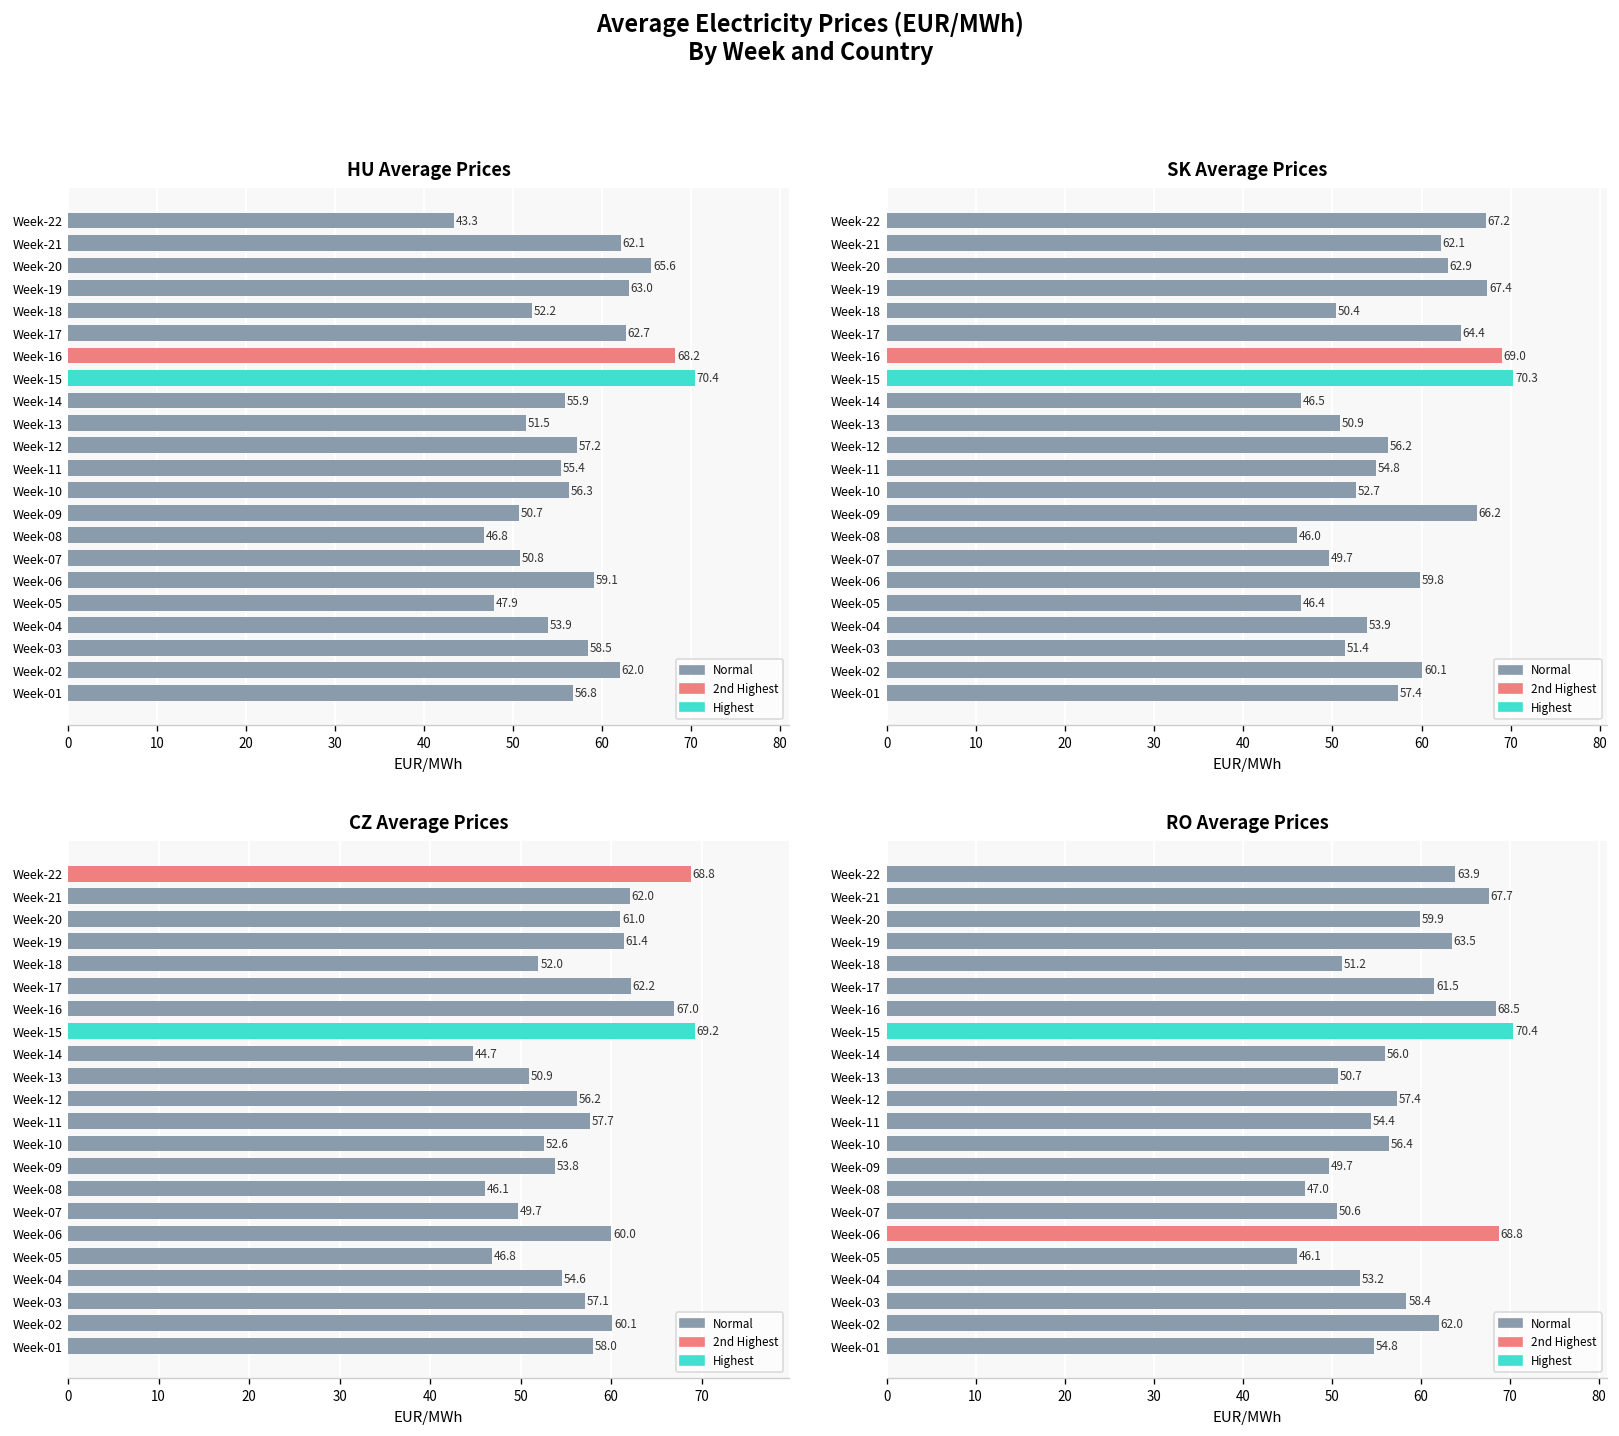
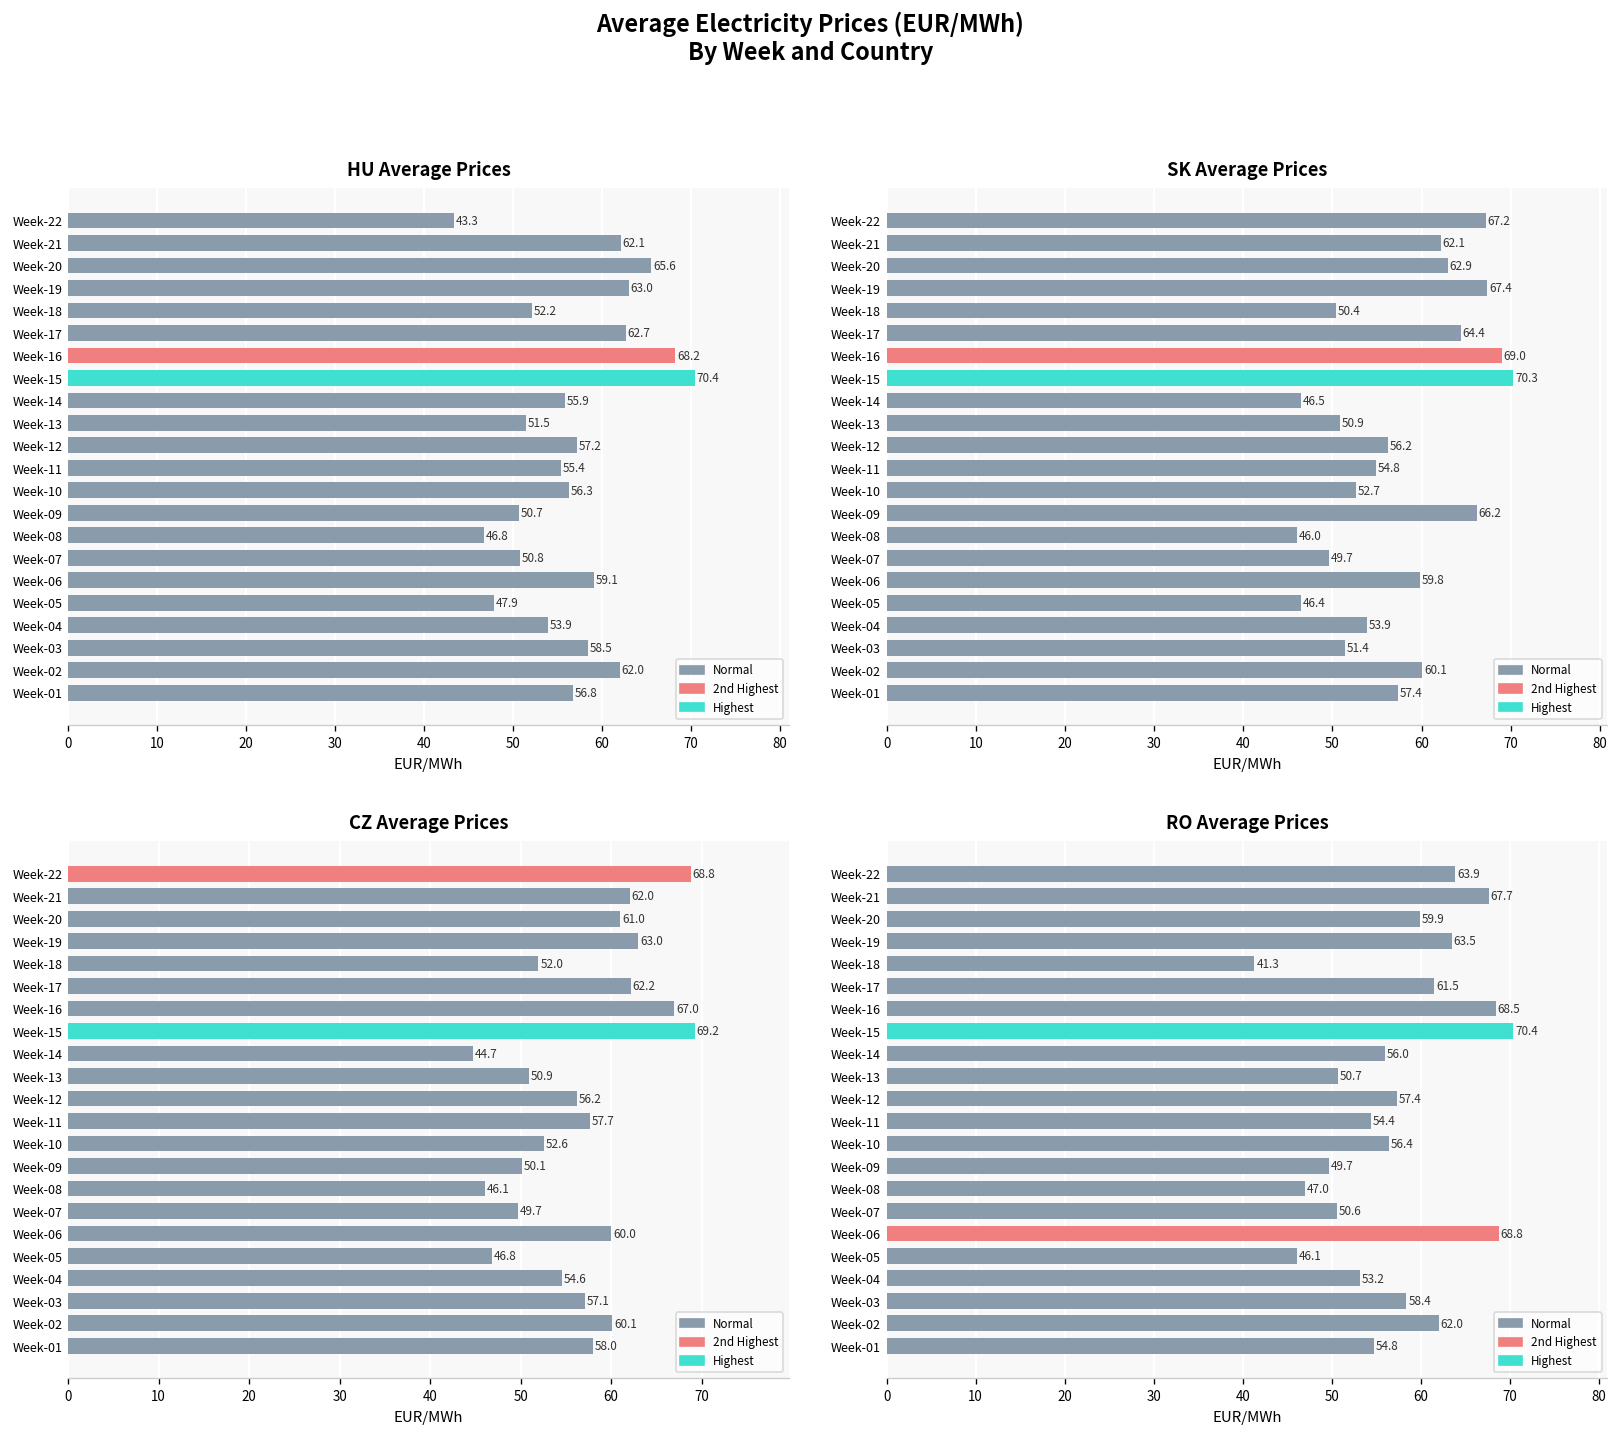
  {
    "HU Average Prices": {
      "Week-22": 43.3,
      "Week-21": 62.1,
      "Week-20": 65.6,
      "Week-19": 63.0,
      "Week-18": 52.2,
      "Week-17": 62.7,
      "Week-16": 68.2,
      "Week-15": 70.4,
      "Week-14": 55.9,
      "Week-13": 51.5,
      "Week-12": 57.2,
      "Week-11": 55.4,
      "Week-10": 56.3,
      "Week-09": 50.7,
      "Week-08": 46.8,
      "Week-07": 50.8,
      "Week-06": 59.1,
      "Week-05": 47.9,
      "Week-04": 53.9,
      "Week-03": 58.5,
      "Week-02": 62.0,
      "Week-01": 56.8
    },
    "SK Average Prices": {
      "Week-22": 67.2,
      "Week-21": 62.1,
      "Week-20": 62.9,
      "Week-19": 67.4,
      "Week-18": 50.4,
      "Week-17": 64.4,
      "Week-16": 69.0,
      "Week-15": 70.3,
      "Week-14": 46.5,
      "Week-13": 50.9,
      "Week-12": 56.2,
      "Week-11": 54.8,
      "Week-10": 52.7,
      "Week-09": 66.2,
      "Week-08": 46.0,
      "Week-07": 49.7,
      "Week-06": 59.8,
      "Week-05": 46.4,
      "Week-04": 53.9,
      "Week-03": 51.4,
      "Week-02": 60.1,
      "Week-01": 57.4
    },
    "CZ Average Prices": {
      "Week-22": 68.8,
      "Week-21": 62.0,
      "Week-20": 61.0,
-     "Week-19": 61.4,
+     "Week-19": 63.0,
      "Week-18": 52.0,
      "Week-17": 62.2,
      "Week-16": 67.0,
      "Week-15": 69.2,
      "Week-14": 44.7,
      "Week-13": 50.9,
      "Week-12": 56.2,
      "Week-11": 57.7,
      "Week-10": 52.6,
-     "Week-09": 53.8,
+     "Week-09": 50.1,
      "Week-08": 46.1,
      "Week-07": 49.7,
      "Week-06": 60.0,
      "Week-05": 46.8,
      "Week-04": 54.6,
      "Week-03": 57.1,
      "Week-02": 60.1,
      "Week-01": 58.0
    },
    "RO Average Prices": {
      "Week-22": 63.9,
      "Week-21": 67.7,
      "Week-20": 59.9,
      "Week-19": 63.5,
-     "Week-18": 51.2,
+     "Week-18": 41.3,
      "Week-17": 61.5,
      "Week-16": 68.5,
      "Week-15": 70.4,
      "Week-14": 56.0,
      "Week-13": 50.7,
      "Week-12": 57.4,
      "Week-11": 54.4,
      "Week-10": 56.4,
      "Week-09": 49.7,
      "Week-08": 47.0,
      "Week-07": 50.6,
      "Week-06": 68.8,
      "Week-05": 46.1,
      "Week-04": 53.2,
      "Week-03": 58.4,
      "Week-02": 62.0,
      "Week-01": 54.8
    }
  }
